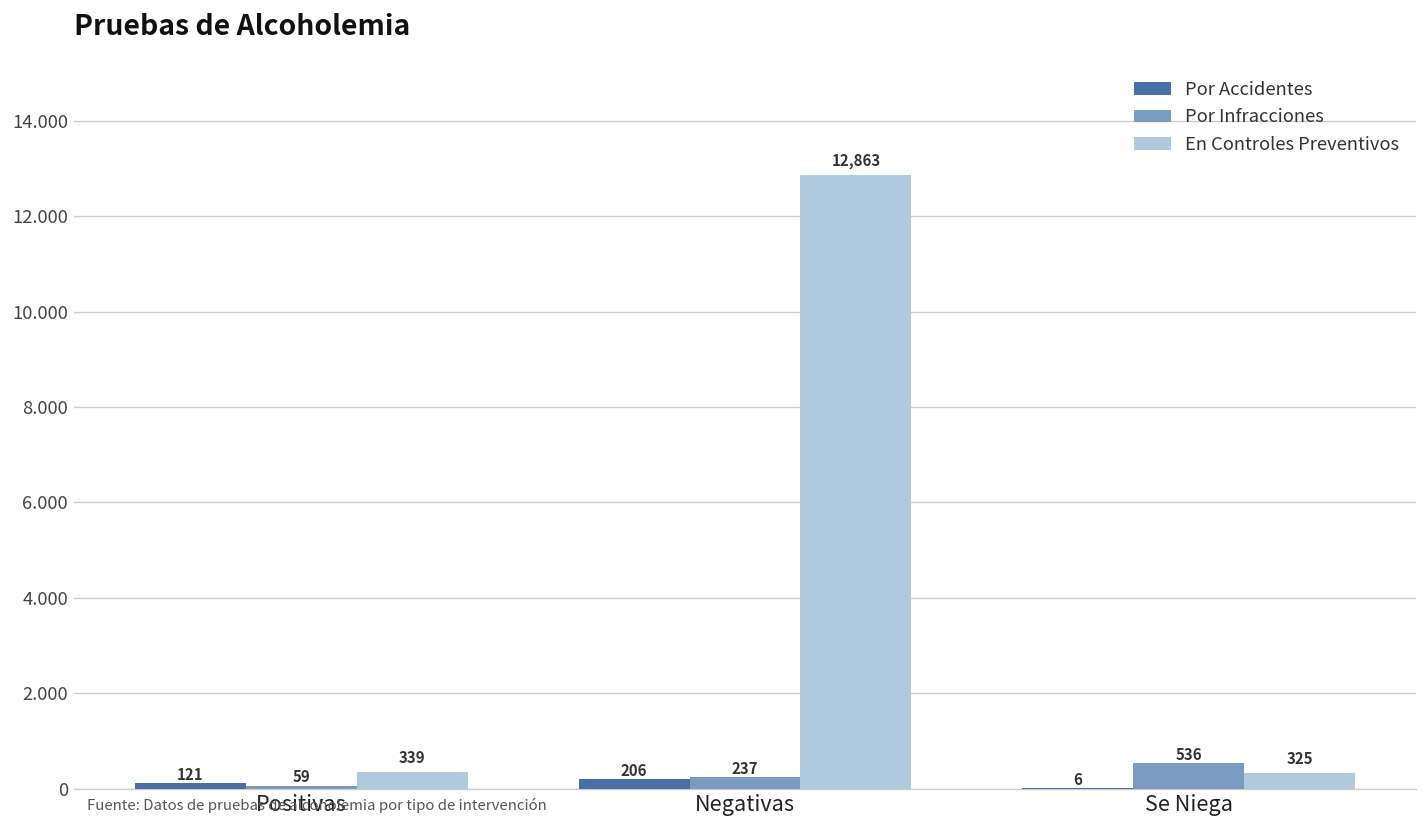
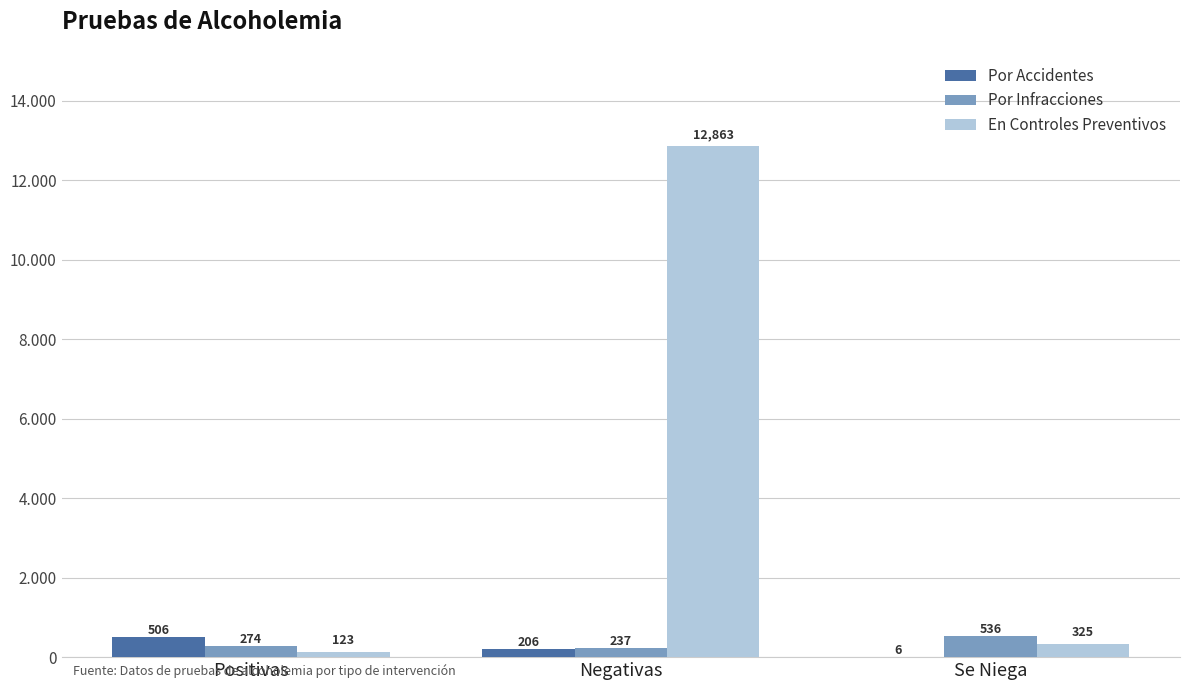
  {
    "Por Accidentes": {
-     "Positivas": "121",
+     "Positivas": "506",
      "Negativas": "206",
      "Se Niega": "6"
    },
    "Por Infracciones": {
-     "Positivas": "59",
+     "Positivas": "274",
      "Negativas": "237",
      "Se Niega": "536"
    },
    "En Controles Preventivos": {
-     "Positivas": "339",
+     "Positivas": "123",
      "Negativas": "12,863",
      "Se Niega": "325"
    }
  }
